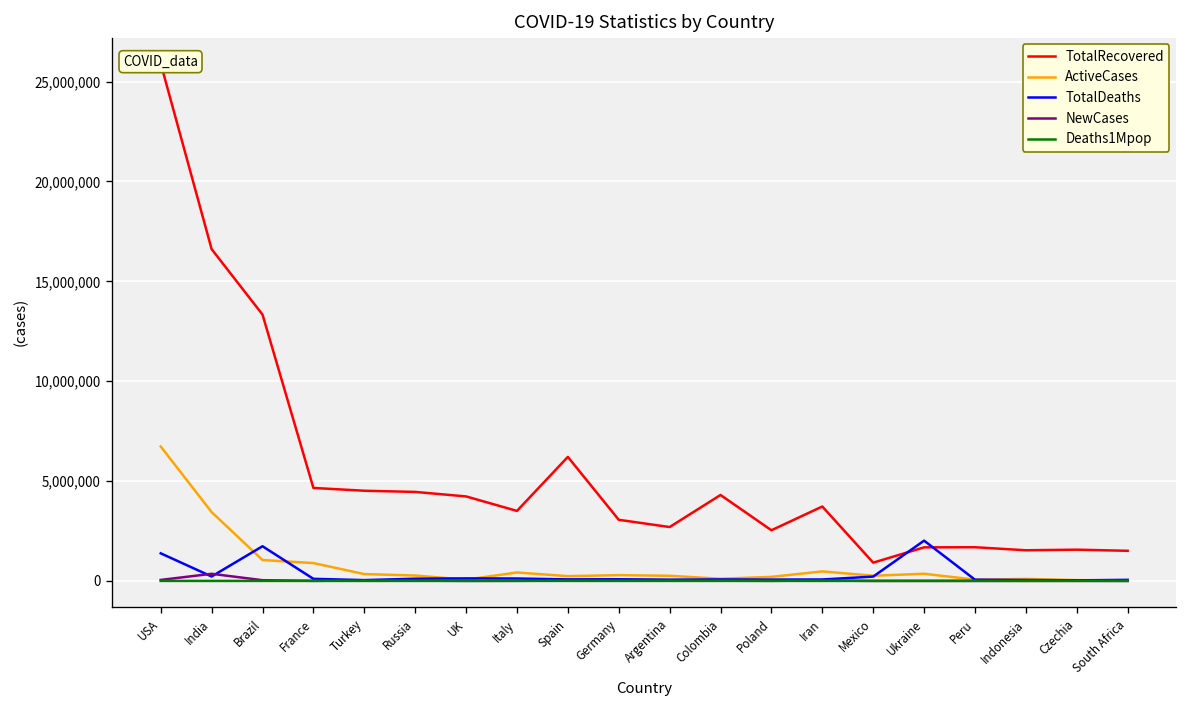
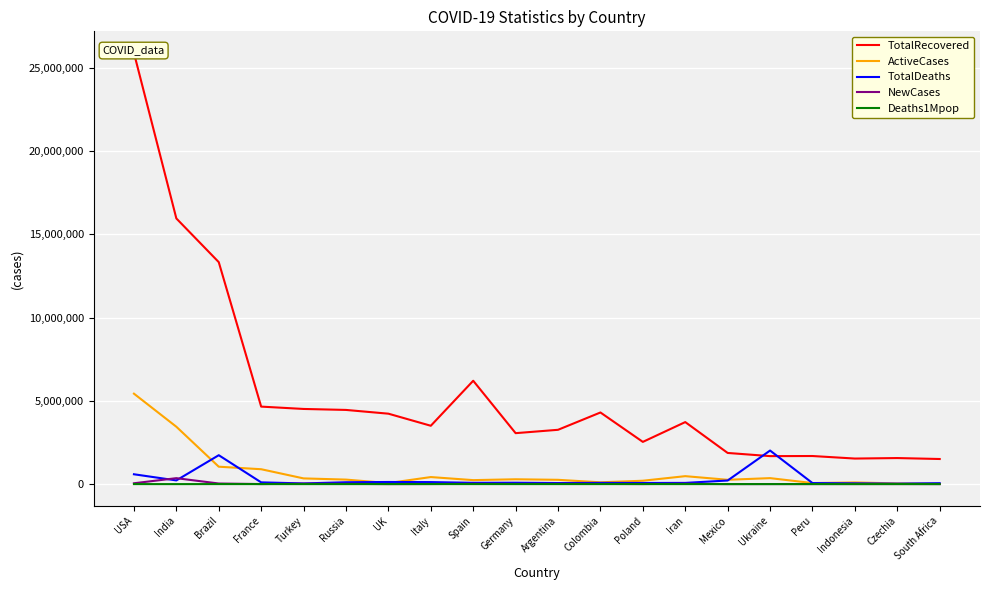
  {
    "TotalRecovered": {
-     "India": "16,600,000",
+     "India": "16,000,000",
      "Brazil": "13,300,000",
      "France": "4,700,000",
      "Turkey": "4,500,000",
      "Russia": "4,500,000",
      "UK": "4,200,000",
      "Italy": "3,500,000",
      "Spain": "6,200,000",
      "Germany": "3,100,000",
-     "Argentina": "2,700,000",
+     "Argentina": "3,300,000",
      "Colombia": "4,300,000",
      "Poland": "2,500,000",
      "Iran": "3,700,000",
-     "Mexico": "900,000",
+     "Mexico": "1,900,000",
      "Ukraine": "1,700,000",
      "Peru": "1,700,000",
      "Indonesia": "1,500,000",
      "Czechia": "1,600,000",
      "South Africa": "1,500,000"
    },
    "ActiveCases": {
-     "USA": "6,700,000",
+     "USA": "5,400,000",
      "India": "3,400,000",
      "Brazil": "1,000,000",
      "France": "900,000",
      "Turkey": "300,000",
      "Russia": "300,000",
      "Italy": "400,000",
      "Spain": "200,000",
      "Germany": "300,000",
      "Argentina": "300,000",
      "Iran": "500,000",
      "Ukraine": "400,000"
    },
    "TotalDeaths": {
-     "USA": "1,400,000",
+     "USA": "600,000",
      "Brazil": "1,700,000",
      "Ukraine": "2,000,000"
    },
    "Deaths1Mpop": {
      "India": "0"
    }
  }
